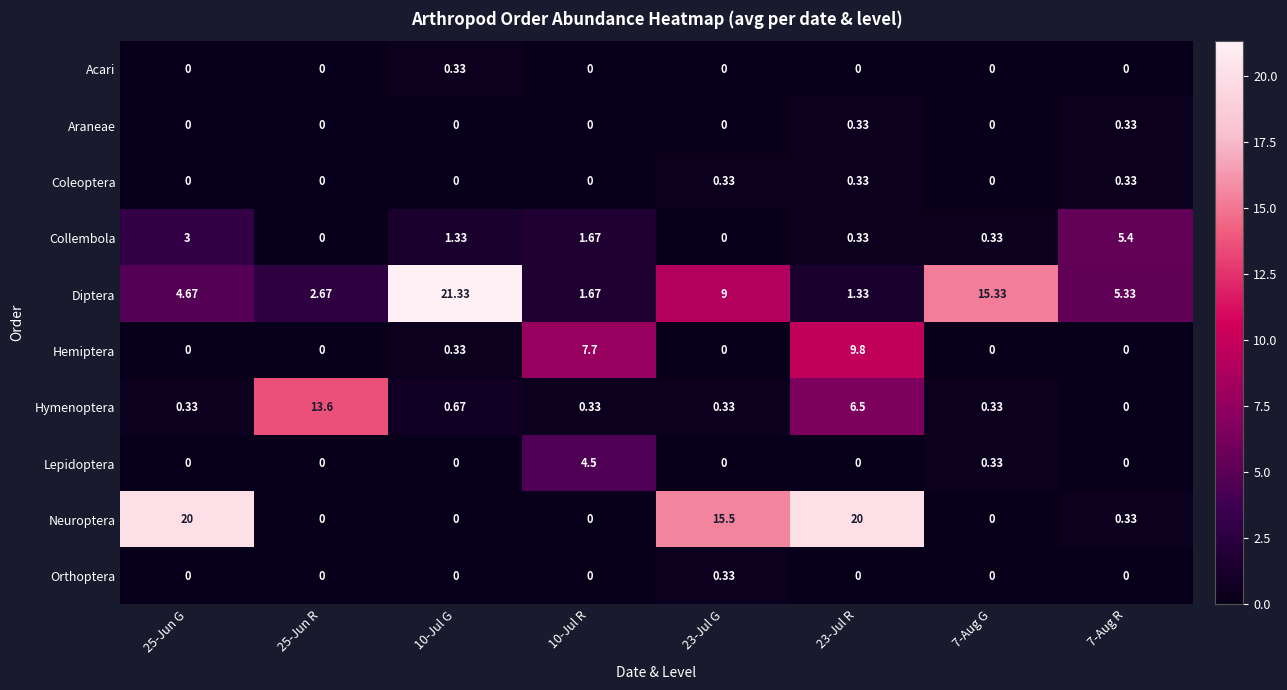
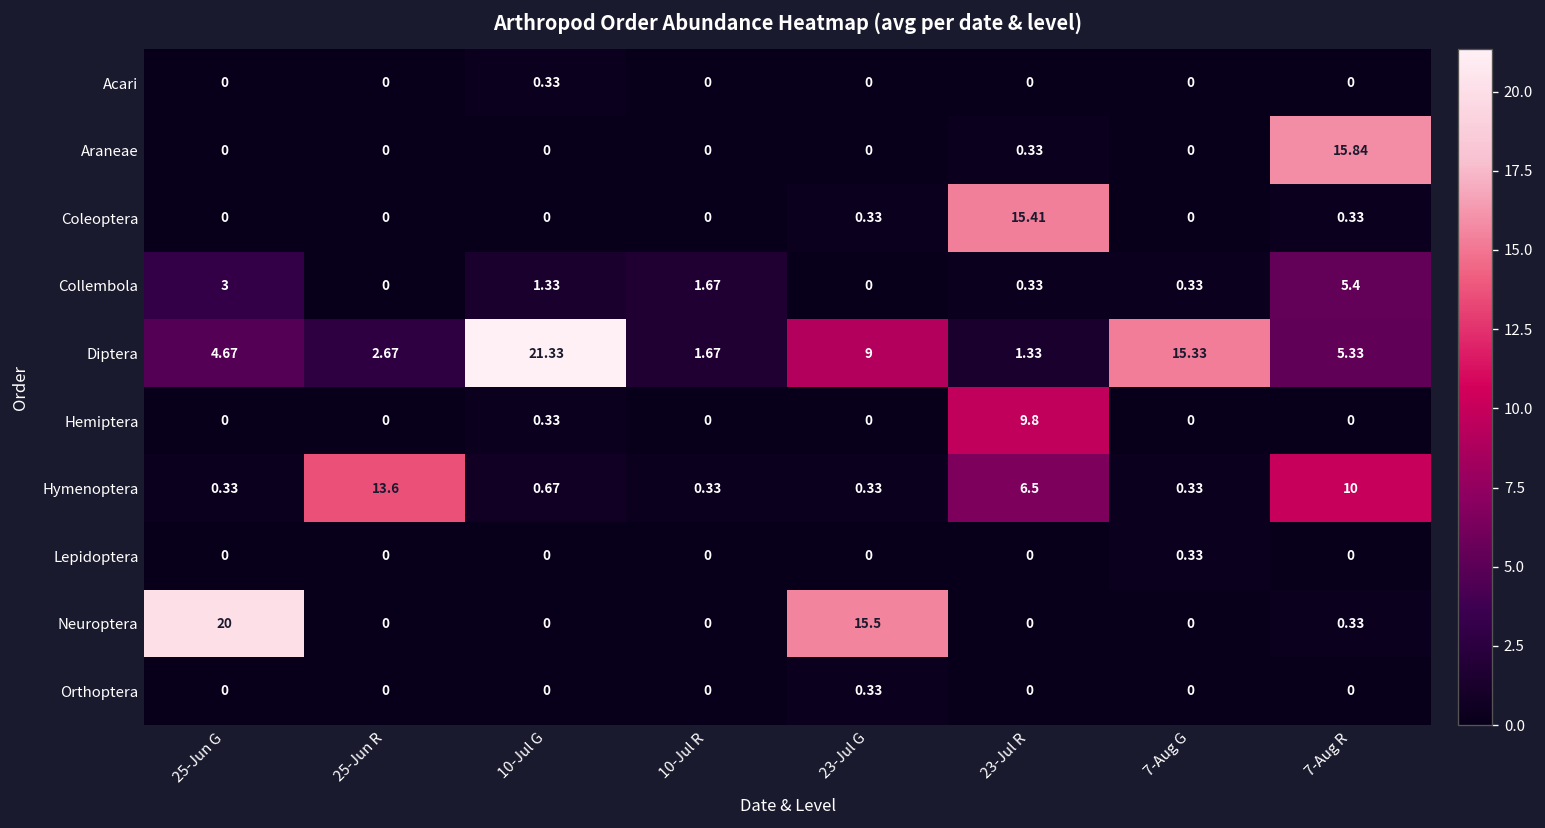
  {
    "Acari": {
      "25-Jun G": 0,
      "25-Jun R": 0,
      "10-Jul G": 0.33,
      "10-Jul R": 0,
      "23-Jul G": 0,
      "23-Jul R": 0,
      "7-Aug G": 0,
      "7-Aug R": 0
    },
    "Araneae": {
      "25-Jun G": 0,
      "25-Jun R": 0,
      "10-Jul G": 0,
      "10-Jul R": 0,
      "23-Jul G": 0,
      "23-Jul R": 0.33,
      "7-Aug G": 0,
-     "7-Aug R": 0.33
+     "7-Aug R": 15.84
    },
    "Coleoptera": {
      "25-Jun G": 0,
      "25-Jun R": 0,
      "10-Jul G": 0,
      "10-Jul R": 0,
      "23-Jul G": 0.33,
-     "23-Jul R": 0.33,
+     "23-Jul R": 15.41,
      "7-Aug G": 0,
      "7-Aug R": 0.33
    },
    "Collembola": {
      "25-Jun G": 3,
      "25-Jun R": 0,
      "10-Jul G": 1.33,
      "10-Jul R": 1.67,
      "23-Jul G": 0,
      "23-Jul R": 0.33,
      "7-Aug G": 0.33,
      "7-Aug R": 5.4
    },
    "Diptera": {
      "25-Jun G": 4.67,
      "25-Jun R": 2.67,
      "10-Jul G": 21.33,
      "10-Jul R": 1.67,
      "23-Jul G": 9,
      "23-Jul R": 1.33,
      "7-Aug G": 15.33,
      "7-Aug R": 5.33
    },
    "Hemiptera": {
      "25-Jun G": 0,
      "25-Jun R": 0,
      "10-Jul G": 0.33,
-     "10-Jul R": 7.7,
+     "10-Jul R": 0,
      "23-Jul G": 0,
      "23-Jul R": 9.8,
      "7-Aug G": 0,
      "7-Aug R": 0
    },
    "Hymenoptera": {
      "25-Jun G": 0.33,
      "25-Jun R": 13.6,
      "10-Jul G": 0.67,
      "10-Jul R": 0.33,
      "23-Jul G": 0.33,
      "23-Jul R": 6.5,
      "7-Aug G": 0.33,
-     "7-Aug R": 0
+     "7-Aug R": 10
    },
    "Lepidoptera": {
      "25-Jun G": 0,
      "25-Jun R": 0,
      "10-Jul G": 0,
-     "10-Jul R": 4.5,
+     "10-Jul R": 0,
      "23-Jul G": 0,
      "23-Jul R": 0,
      "7-Aug G": 0.33,
      "7-Aug R": 0
    },
    "Neuroptera": {
      "25-Jun G": 20,
      "25-Jun R": 0,
      "10-Jul G": 0,
      "10-Jul R": 0,
      "23-Jul G": 15.5,
-     "23-Jul R": 20,
+     "23-Jul R": 0,
      "7-Aug G": 0,
      "7-Aug R": 0.33
    },
    "Orthoptera": {
      "25-Jun G": 0,
      "25-Jun R": 0,
      "10-Jul G": 0,
      "10-Jul R": 0,
      "23-Jul G": 0.33,
      "23-Jul R": 0,
      "7-Aug G": 0,
      "7-Aug R": 0
    }
  }
